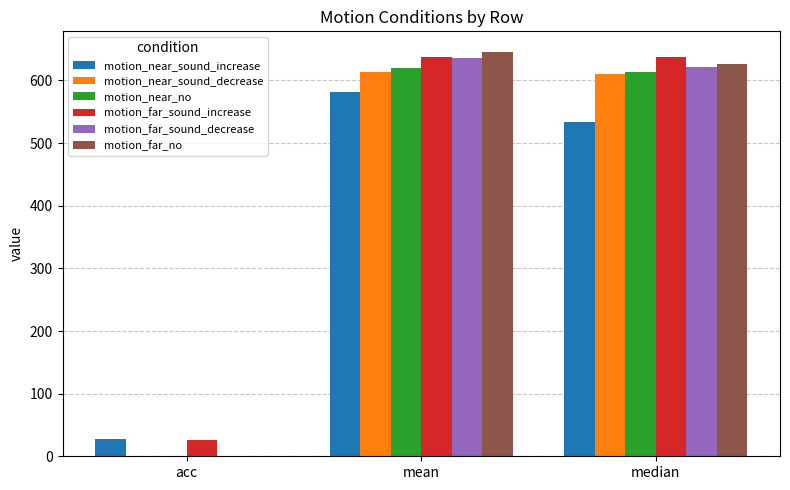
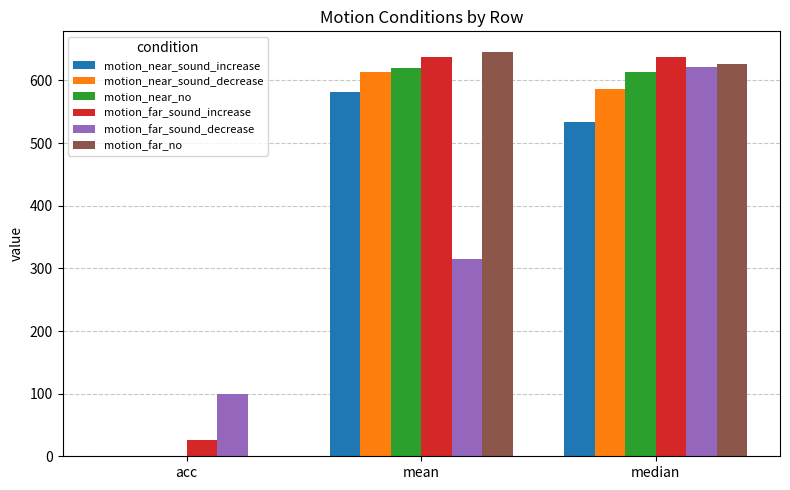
  {
    "motion_near_sound_increase": {
-     "acc": 30,
+     "acc": 0,
      "mean": 580,
      "median": 530
    },
    "motion_near_sound_decrease": {
      "mean": 610,
-     "median": 610
+     "median": 590
    },
    "motion_near_no": {
      "mean": 620,
      "median": 610
    },
    "motion_far_sound_increase": {
      "acc": 30,
      "mean": 640,
      "median": 640
    },
    "motion_far_sound_decrease": {
-     "acc": 0,
-     "mean": 640,
+     "acc": 100,
+     "mean": 320,
      "median": 620
    },
    "motion_far_no": {
      "mean": 650,
      "median": 630
    }
  }
